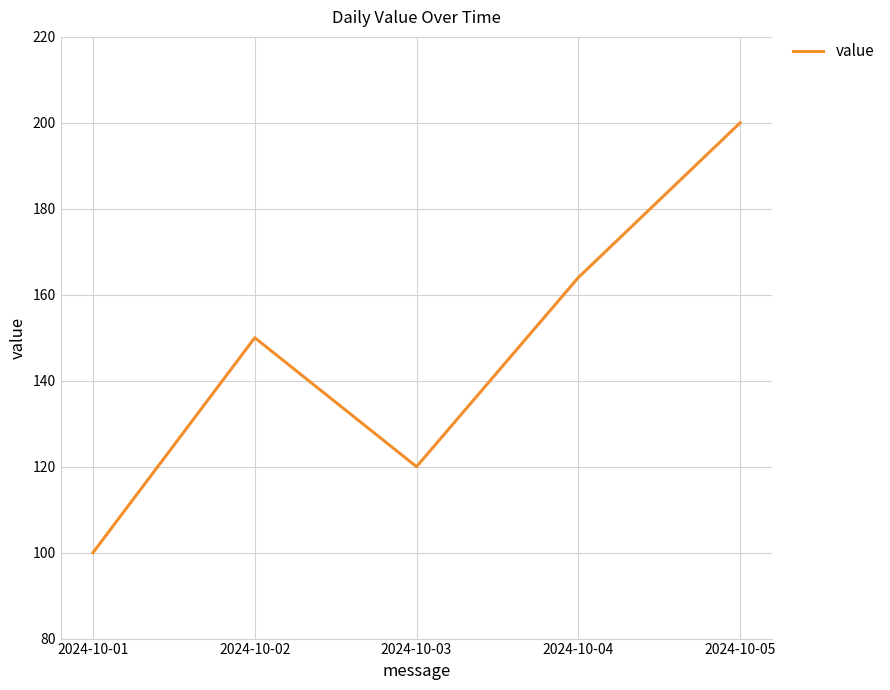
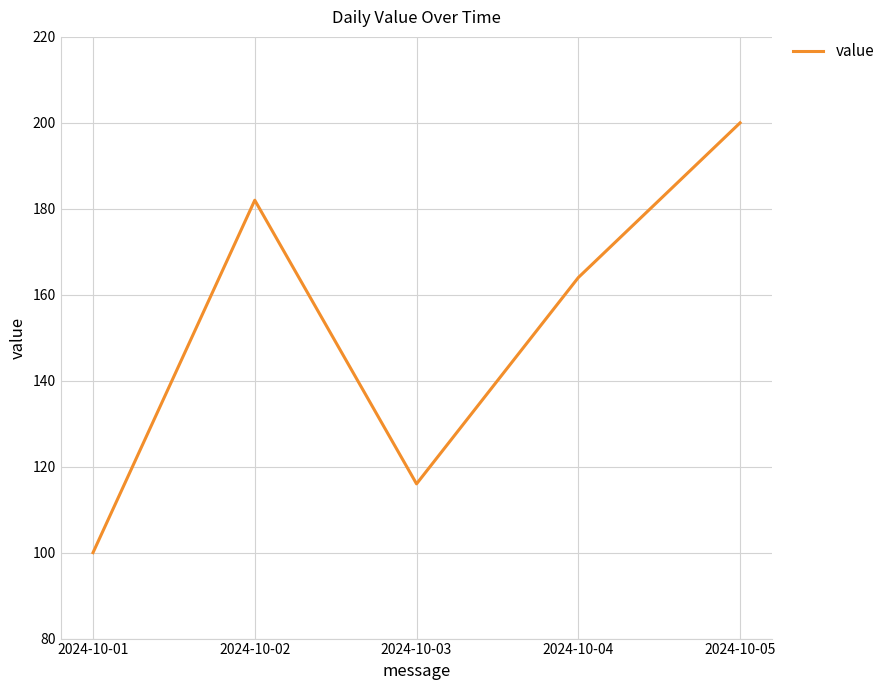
  {
    "2024-10-01": 100,
-   "2024-10-02": 150,
-   "2024-10-03": 120,
+   "2024-10-02": 182,
+   "2024-10-03": 116,
    "2024-10-04": 164,
    "2024-10-05": 200
  }
